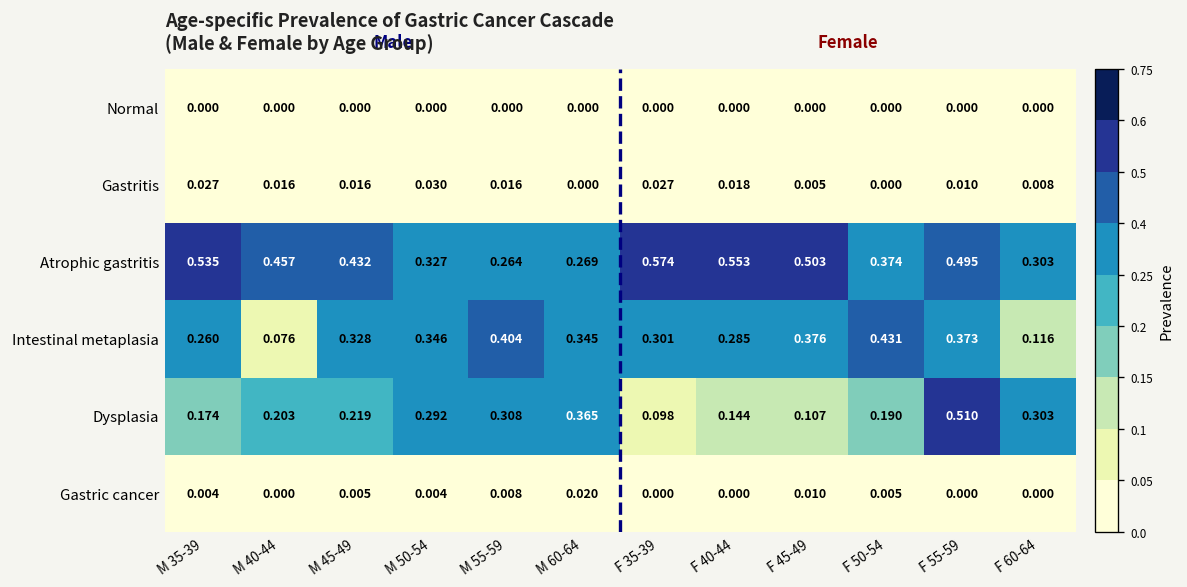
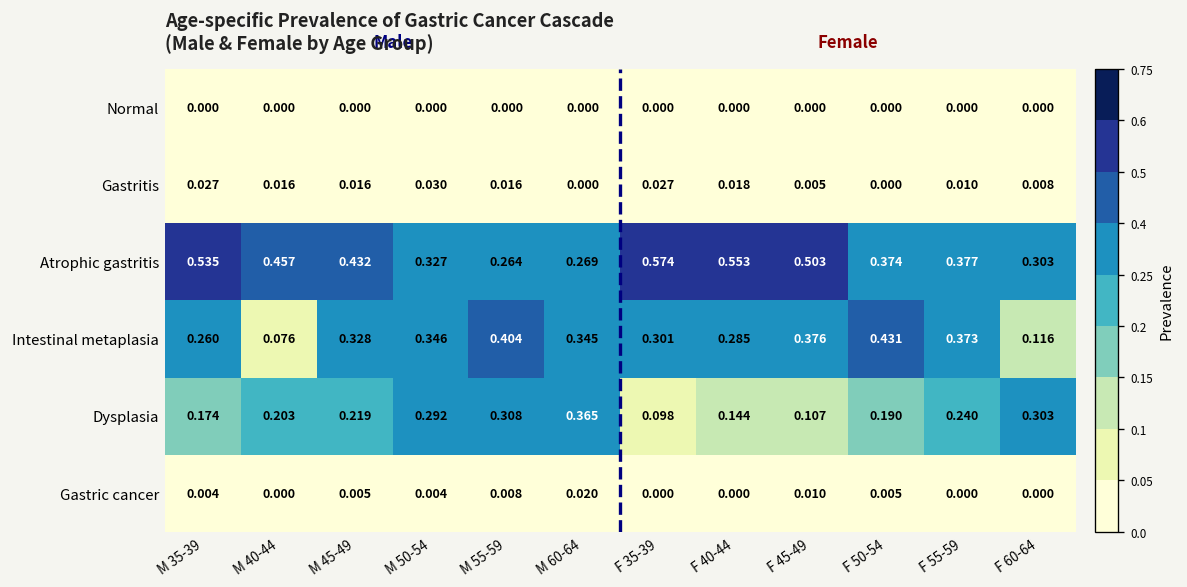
  {
    "Normal": {
      "M 35-39": 0.000,
      "M 40-44": 0.000,
      "M 45-49": 0.000,
      "M 50-54": 0.000,
      "M 55-59": 0.000,
      "M 60-64": 0.000,
      "F 35-39": 0.000,
      "F 40-44": 0.000,
      "F 45-49": 0.000,
      "F 50-54": 0.000,
      "F 55-59": 0.000,
      "F 60-64": 0.000
    },
    "Gastritis": {
      "M 35-39": 0.027,
      "M 40-44": 0.016,
      "M 45-49": 0.016,
      "M 50-54": 0.030,
      "M 55-59": 0.016,
      "M 60-64": 0.000,
      "F 35-39": 0.027,
      "F 40-44": 0.018,
      "F 45-49": 0.005,
      "F 50-54": 0.000,
      "F 55-59": 0.010,
      "F 60-64": 0.008
    },
    "Atrophic gastritis": {
      "M 35-39": 0.535,
      "M 40-44": 0.457,
      "M 45-49": 0.432,
      "M 50-54": 0.327,
      "M 55-59": 0.264,
      "M 60-64": 0.269,
      "F 35-39": 0.574,
      "F 40-44": 0.553,
      "F 45-49": 0.503,
      "F 50-54": 0.374,
-     "F 55-59": 0.495,
+     "F 55-59": 0.377,
      "F 60-64": 0.303
    },
    "Intestinal metaplasia": {
      "M 35-39": 0.260,
      "M 40-44": 0.076,
      "M 45-49": 0.328,
      "M 50-54": 0.346,
      "M 55-59": 0.404,
      "M 60-64": 0.345,
      "F 35-39": 0.301,
      "F 40-44": 0.285,
      "F 45-49": 0.376,
      "F 50-54": 0.431,
      "F 55-59": 0.373,
      "F 60-64": 0.116
    },
    "Dysplasia": {
      "M 35-39": 0.174,
      "M 40-44": 0.203,
      "M 45-49": 0.219,
      "M 50-54": 0.292,
      "M 55-59": 0.308,
      "M 60-64": 0.365,
      "F 35-39": 0.098,
      "F 40-44": 0.144,
      "F 45-49": 0.107,
      "F 50-54": 0.190,
-     "F 55-59": 0.510,
+     "F 55-59": 0.240,
      "F 60-64": 0.303
    },
    "Gastric cancer": {
      "M 35-39": 0.004,
      "M 40-44": 0.000,
      "M 45-49": 0.005,
      "M 50-54": 0.004,
      "M 55-59": 0.008,
      "M 60-64": 0.020,
      "F 35-39": 0.000,
      "F 40-44": 0.000,
      "F 45-49": 0.010,
      "F 50-54": 0.005,
      "F 55-59": 0.000,
      "F 60-64": 0.000
    }
  }
